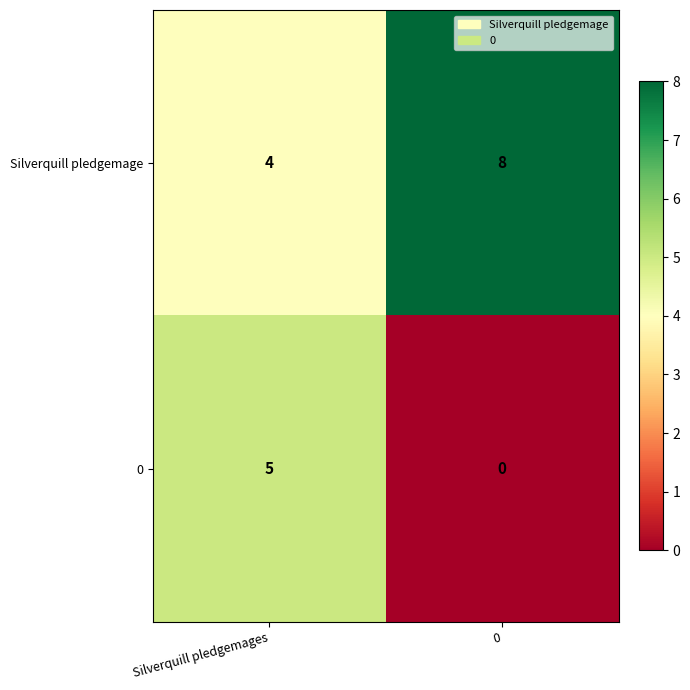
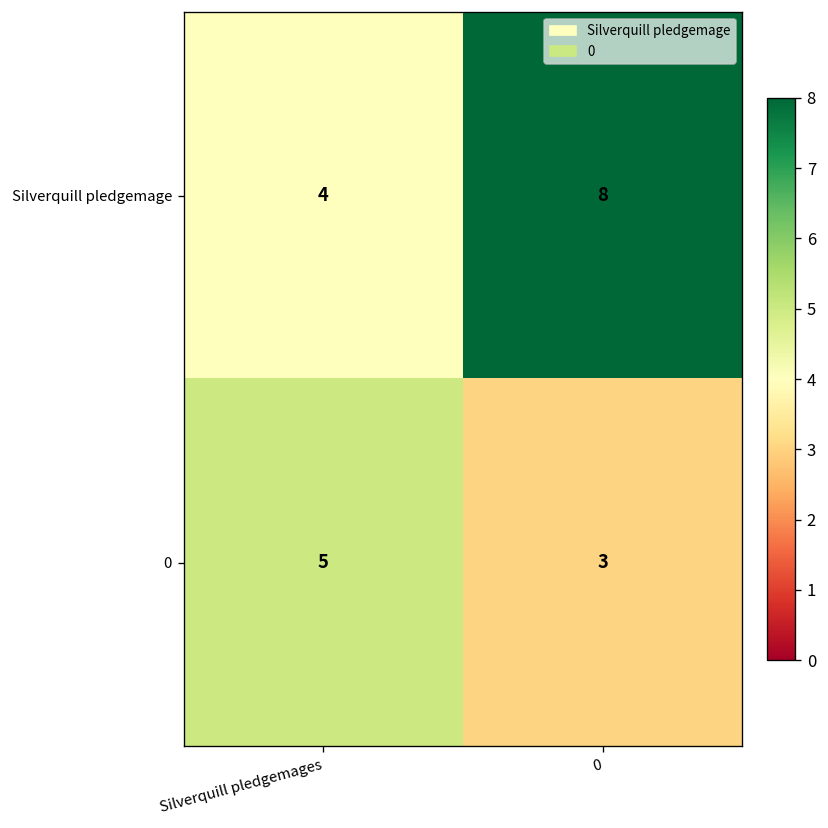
  {
    "Silverquill pledgemage": {
      "Silverquill pledgemages": 4,
      "0": 8
    },
    "0": {
      "Silverquill pledgemages": 5,
-     "0": 0
+     "0": 3
    }
  }
